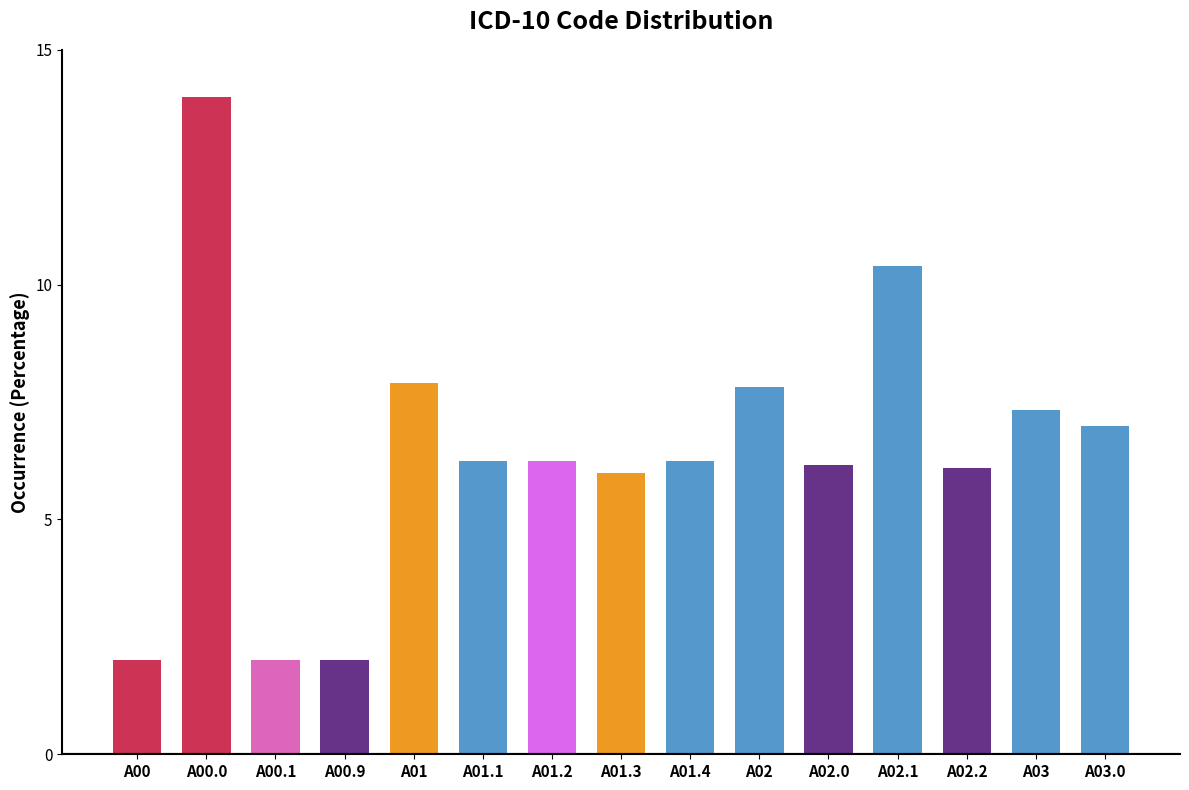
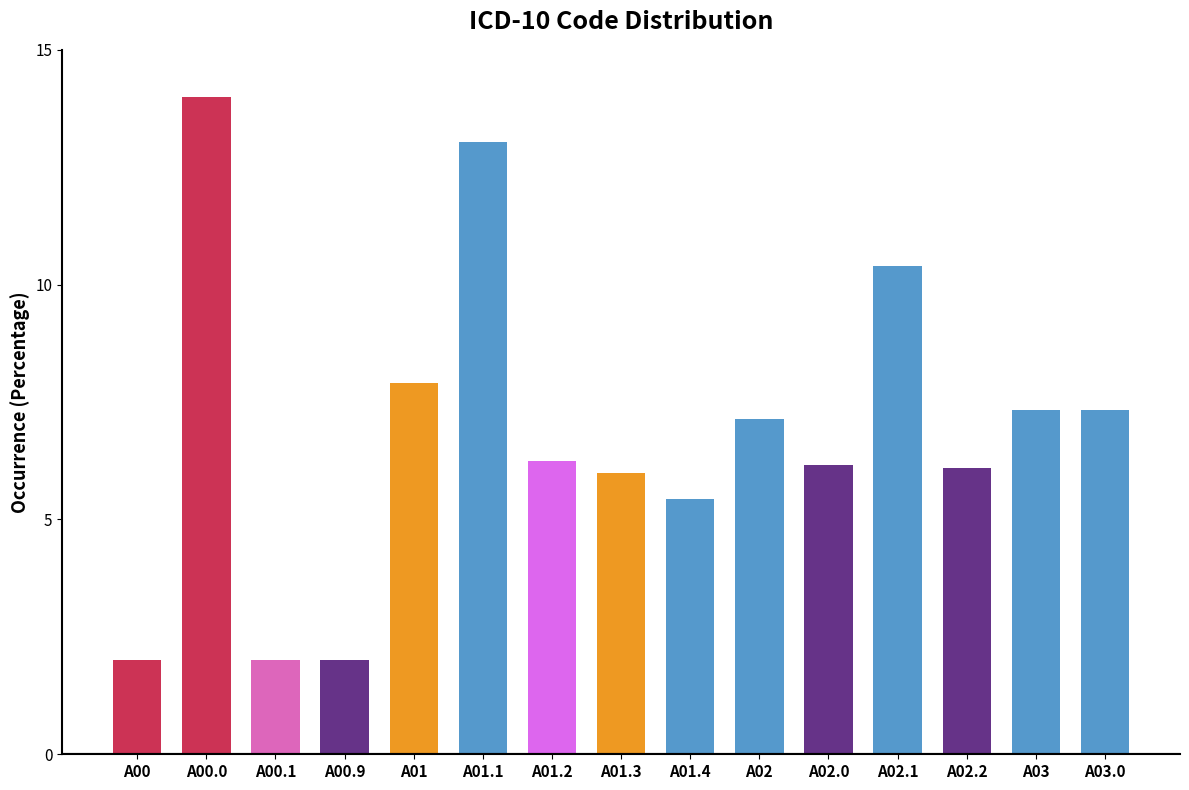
  {
    "A00": 2.0,
    "A00.0": 14.0,
    "A00.1": 2.0,
    "A00.9": 2.0,
    "A01": 7.9,
-   "A01.1": 6.2,
+   "A01.1": 13.0,
    "A01.2": 6.2,
    "A01.3": 6.0,
-   "A01.4": 6.2,
-   "A02": 7.8,
+   "A01.4": 5.4,
+   "A02": 7.1,
    "A02.0": 6.2,
    "A02.1": 10.4,
    "A02.2": 6.1,
    "A03": 7.3,
-   "A03.0": 7.0
+   "A03.0": 7.3
  }
